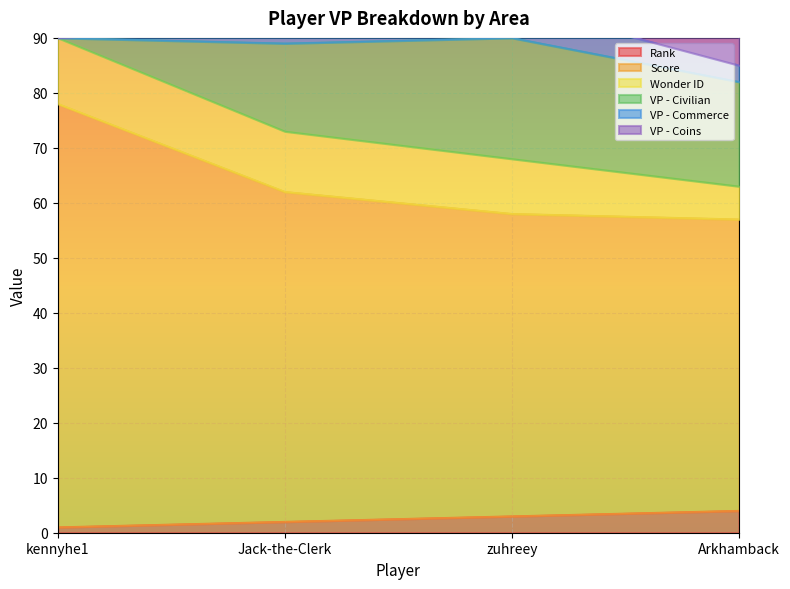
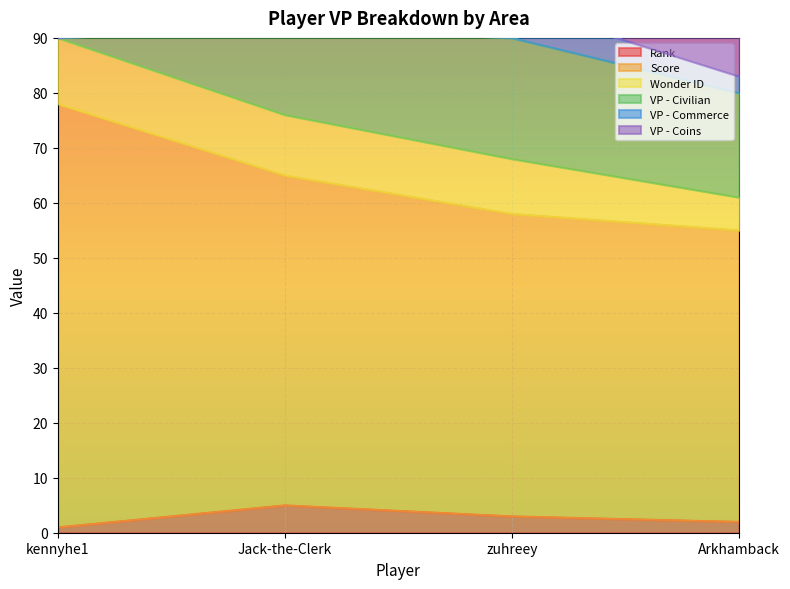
  {
    "Rank": {
      "kennyhe1": 1,
-     "Jack-the-Clerk": 2,
+     "Jack-the-Clerk": 5,
      "zuhreey": 3,
-     "Arkhamback": 4
+     "Arkhamback": 2
    },
    "VP - Civilian": {
      "zuhreey": 22,
      "Arkhamback": 19
    },
    "VP - Commerce": {
      "Arkhamback": 3
    }
  }
